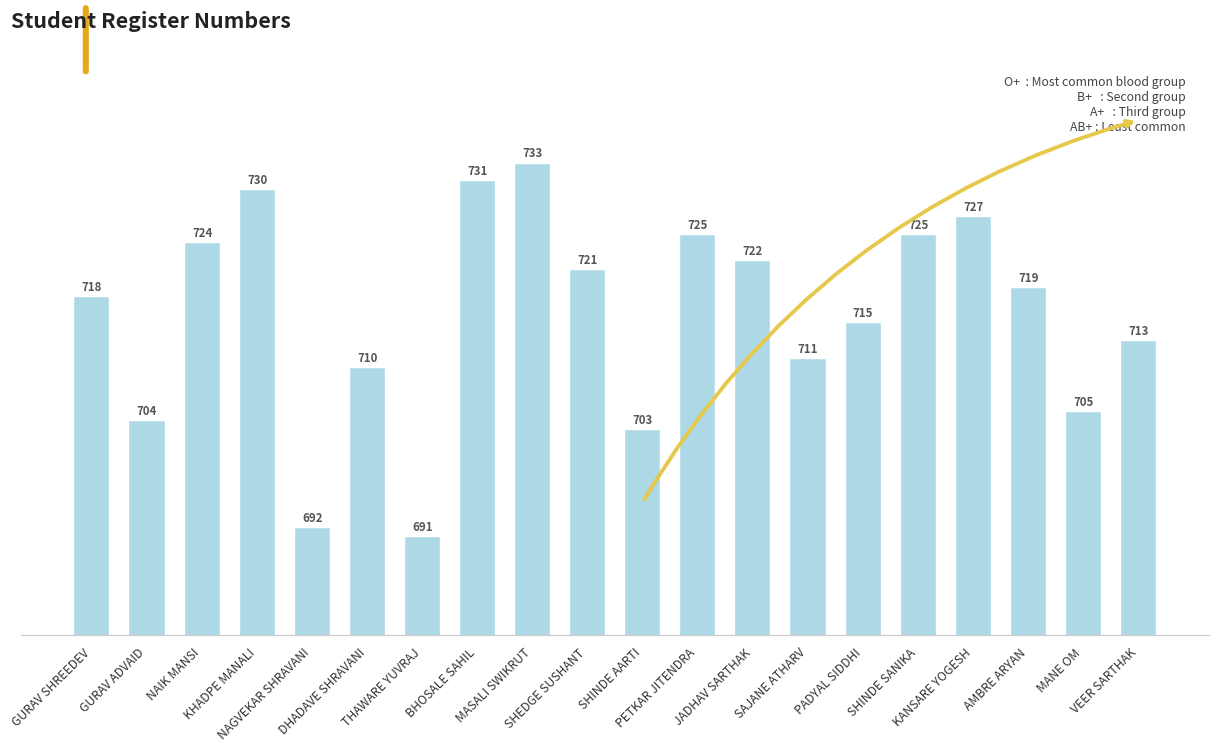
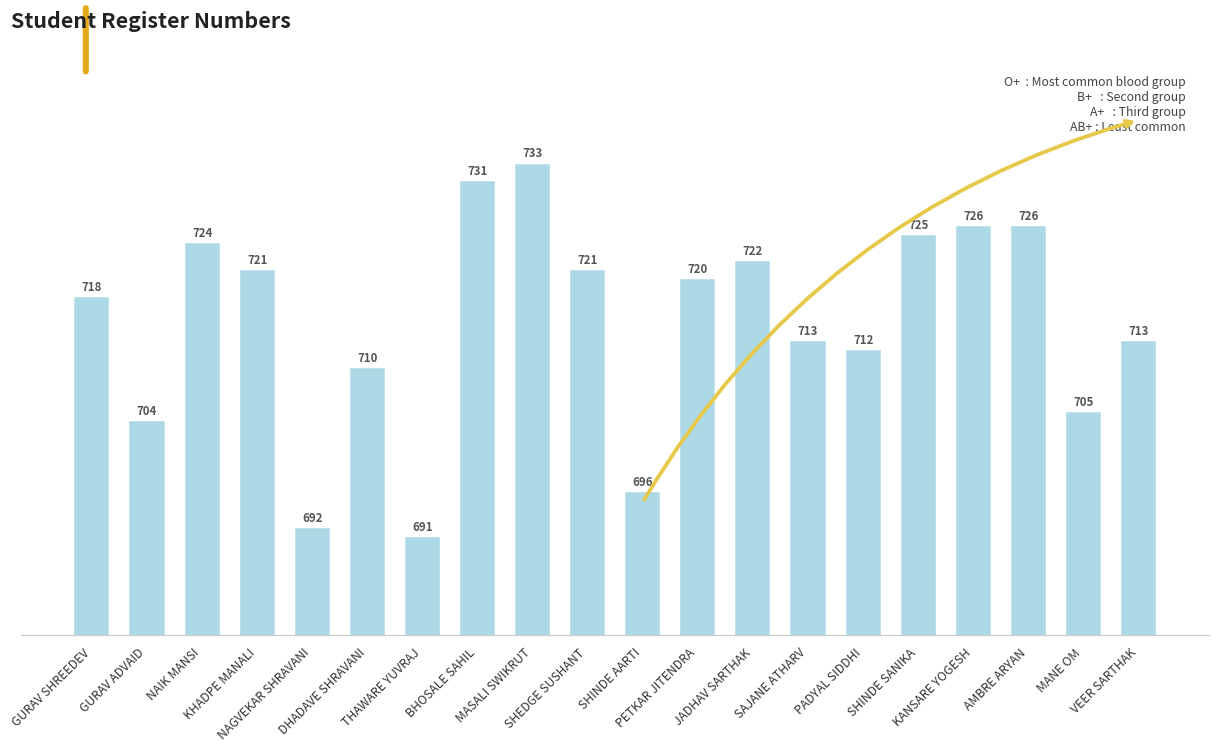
  {
    "GURAV SHREEDEV": 718,
    "GURAV ADVAID": 704,
    "NAIK MANSI": 724,
-   "KHADPE MANALI": 730,
+   "KHADPE MANALI": 721,
    "NAGVEKAR SHRAVANI": 692,
    "DHADAVE SHRAVANI": 710,
    "THAWARE YUVRAJ": 691,
    "BHOSALE SAHIL": 731,
    "MASALI SWIKRUT": 733,
    "SHEDGE SUSHANT": 721,
-   "SHINDE AARTI": 703,
-   "PETKAR JITENDRA": 725,
+   "SHINDE AARTI": 696,
+   "PETKAR JITENDRA": 720,
    "JADHAV SARTHAK": 722,
-   "SAJANE ATHARV": 711,
-   "PADYAL SIDDHI": 715,
+   "SAJANE ATHARV": 713,
+   "PADYAL SIDDHI": 712,
    "SHINDE SANIKA": 725,
-   "KANSARE YOGESH": 727,
-   "AMBRE ARYAN": 719,
+   "KANSARE YOGESH": 726,
+   "AMBRE ARYAN": 726,
    "MANE OM": 705,
    "VEER SARTHAK": 713
  }
